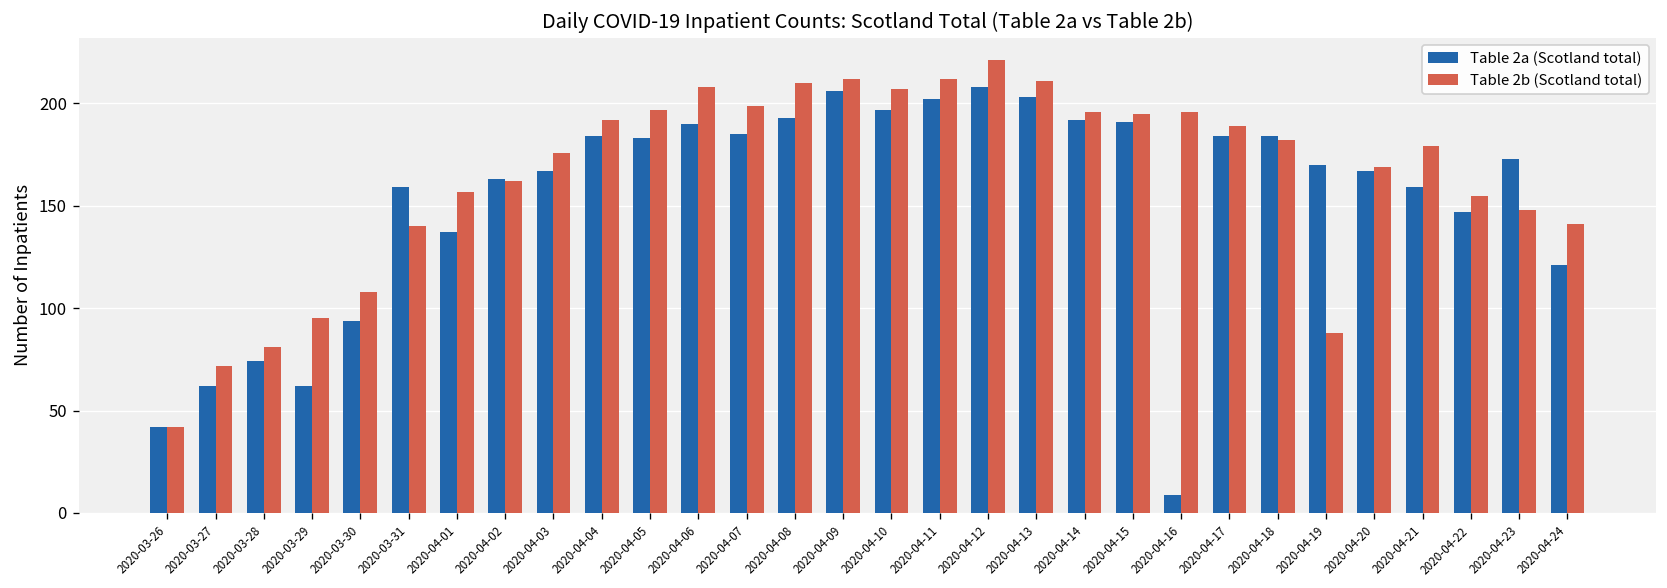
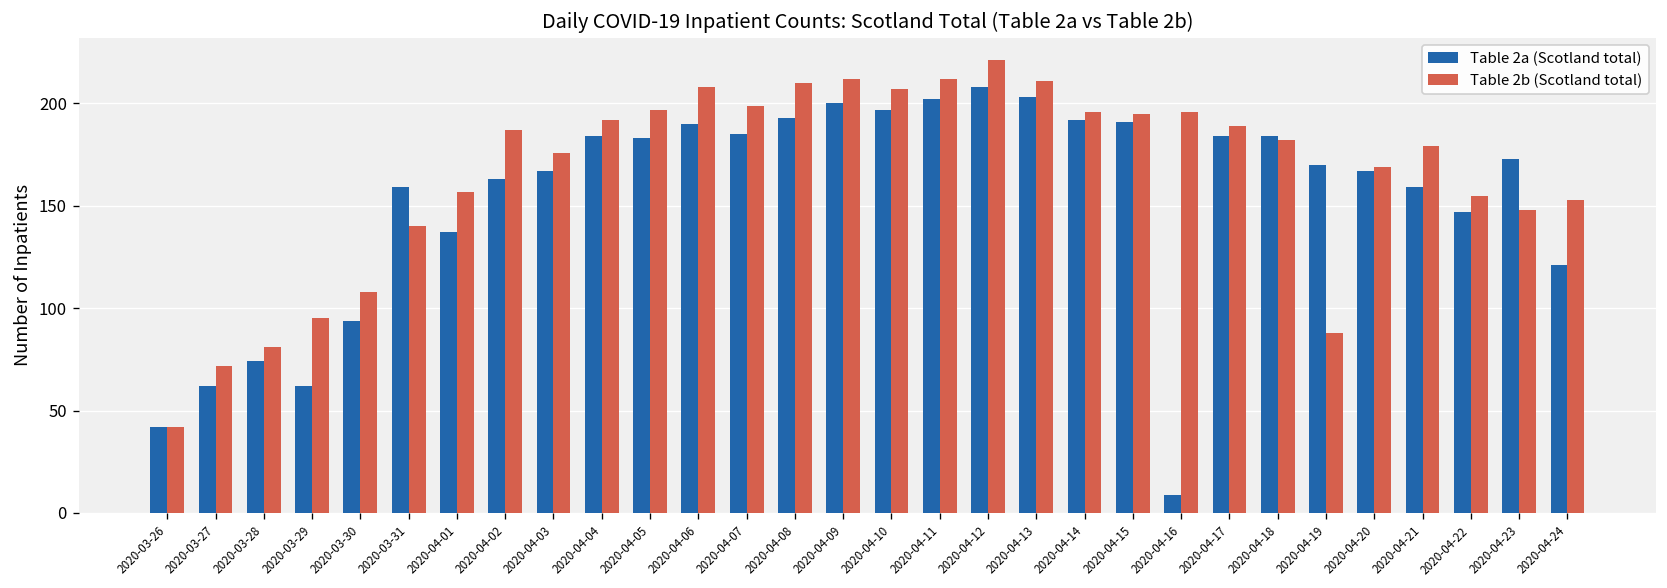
  {
    "Table 2a (Scotland total)": {
      "2020-03-26": 42,
      "2020-03-27": 62,
      "2020-03-28": 74,
      "2020-03-29": 62,
      "2020-03-30": 94,
      "2020-03-31": 159,
      "2020-04-01": 137,
      "2020-04-02": 163,
      "2020-04-03": 167,
      "2020-04-04": 184,
      "2020-04-05": 183,
      "2020-04-06": 190,
      "2020-04-07": 185,
      "2020-04-08": 193,
-     "2020-04-09": 206,
+     "2020-04-09": 200,
      "2020-04-10": 197,
      "2020-04-11": 202,
      "2020-04-12": 208,
      "2020-04-13": 203,
      "2020-04-14": 192,
      "2020-04-15": 191,
      "2020-04-16": 9,
      "2020-04-17": 184,
      "2020-04-18": 184,
      "2020-04-19": 170,
      "2020-04-20": 167,
      "2020-04-21": 159,
      "2020-04-22": 147,
      "2020-04-23": 173,
      "2020-04-24": 121
    },
    "Table 2b (Scotland total)": {
      "2020-03-26": 42,
      "2020-03-27": 72,
      "2020-03-28": 81,
      "2020-03-29": 95,
      "2020-03-30": 108,
      "2020-03-31": 140,
      "2020-04-01": 157,
-     "2020-04-02": 162,
+     "2020-04-02": 187,
      "2020-04-03": 176,
      "2020-04-04": 192,
      "2020-04-05": 197,
      "2020-04-06": 208,
      "2020-04-07": 199,
      "2020-04-08": 210,
      "2020-04-09": 212,
      "2020-04-10": 207,
      "2020-04-11": 212,
      "2020-04-12": 221,
      "2020-04-13": 211,
      "2020-04-14": 196,
      "2020-04-15": 195,
      "2020-04-16": 196,
      "2020-04-17": 189,
      "2020-04-18": 182,
      "2020-04-19": 88,
      "2020-04-20": 169,
      "2020-04-21": 179,
      "2020-04-22": 155,
      "2020-04-23": 148,
-     "2020-04-24": 141
+     "2020-04-24": 153
    }
  }
